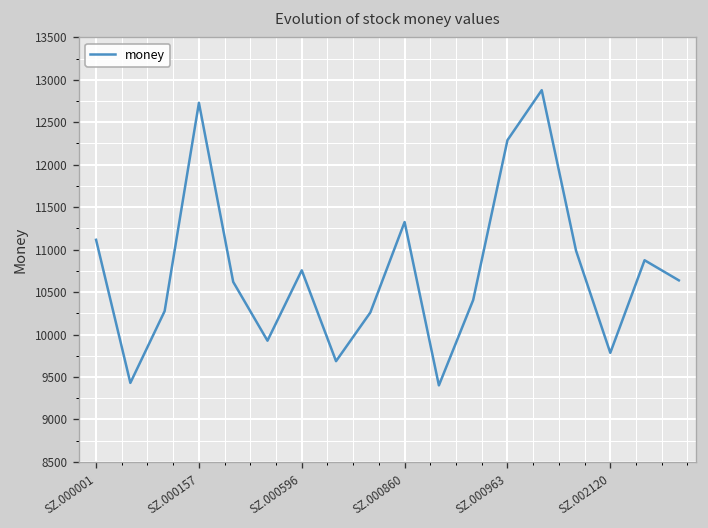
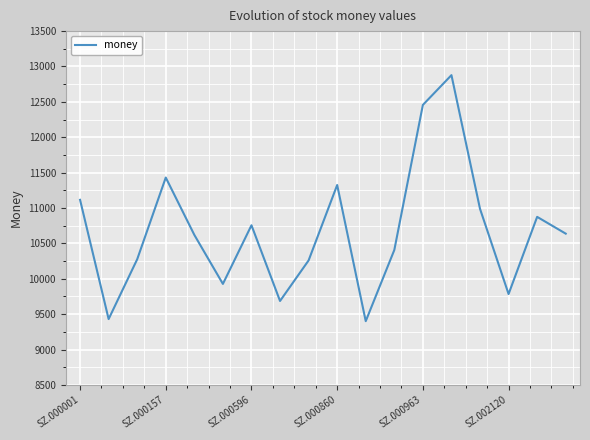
  {
    "SZ.000001": 11100,
-   "SZ.000157": 12700,
+   "SZ.000157": 11400,
    "SZ.000596": 10800,
    "SZ.000860": 11300,
-   "SZ.000963": 12300,
+   "SZ.000963": 12500,
    "SZ.002120": 9800
  }
